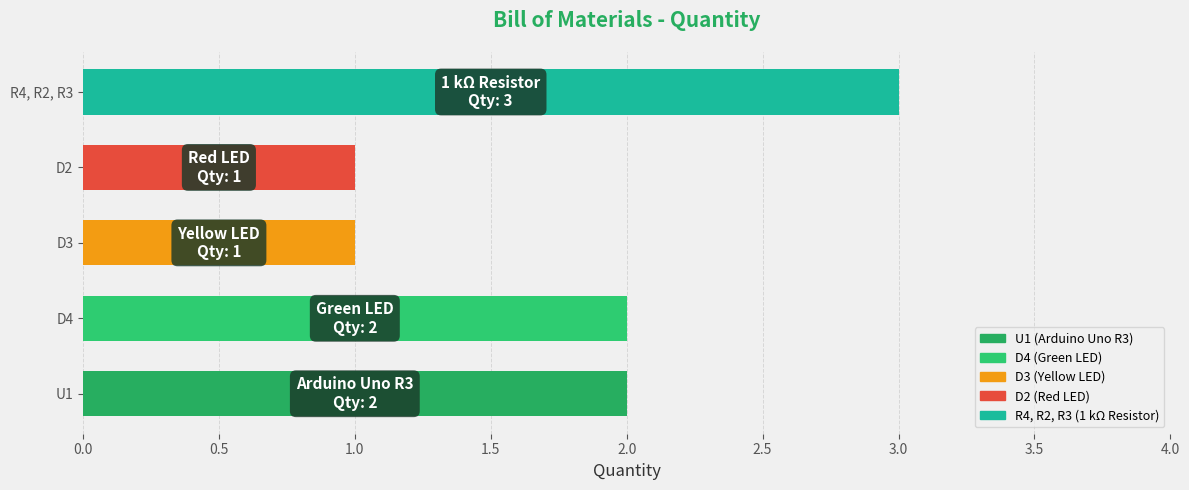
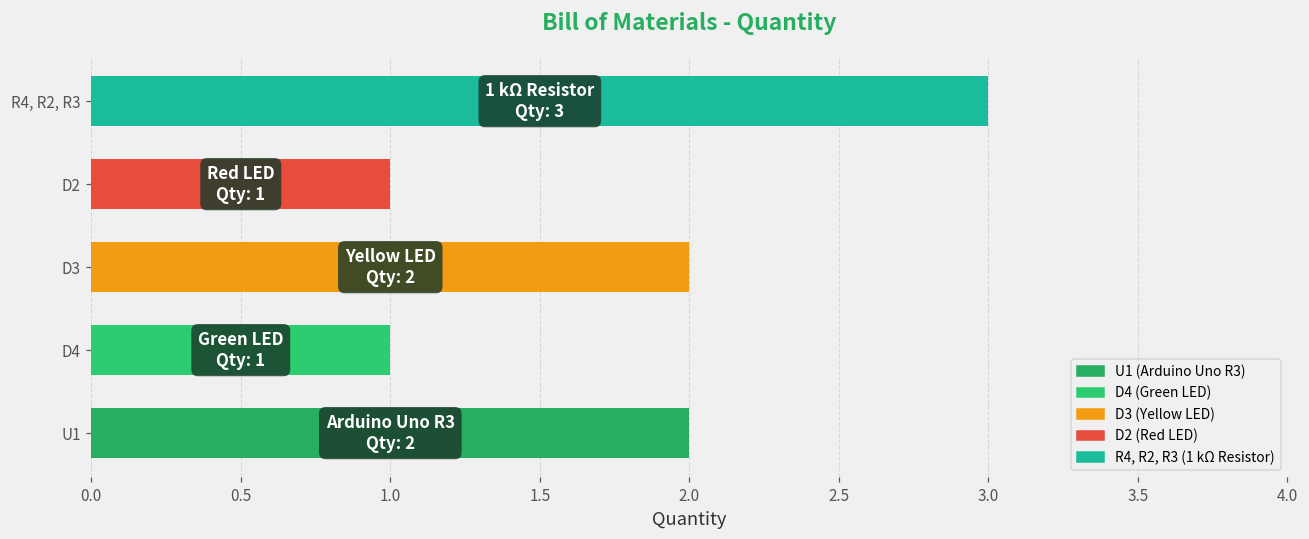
  {
-   "D3": 1,
-   "D4": 2
+   "D3": 2,
+   "D4": 1
  }
